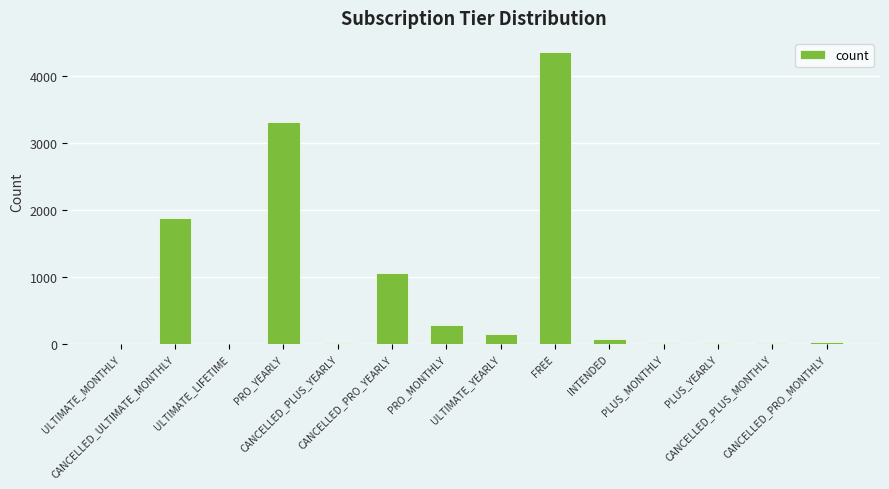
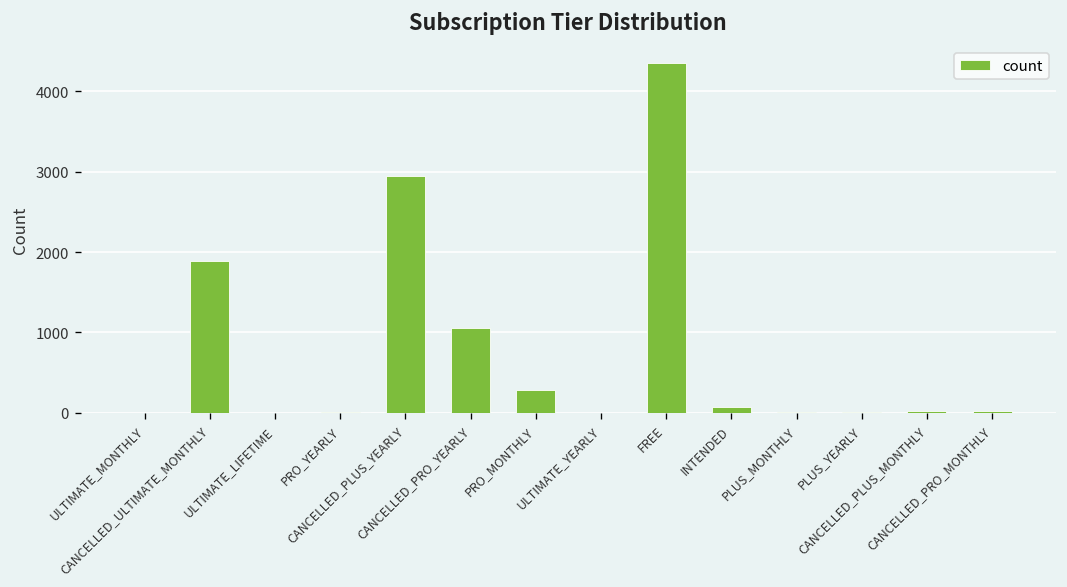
  {
    "CANCELLED_ULTIMATE_MONTHLY": 1900,
-   "PRO_YEARLY": 3300,
-   "CANCELLED_PLUS_YEARLY": 0,
+   "PRO_YEARLY": 0,
+   "CANCELLED_PLUS_YEARLY": 2900,
    "CANCELLED_PRO_YEARLY": 1100,
    "PRO_MONTHLY": 300,
-   "ULTIMATE_YEARLY": 100,
+   "ULTIMATE_YEARLY": 0,
    "FREE": 4400,
    "INTENDED": 100
  }
